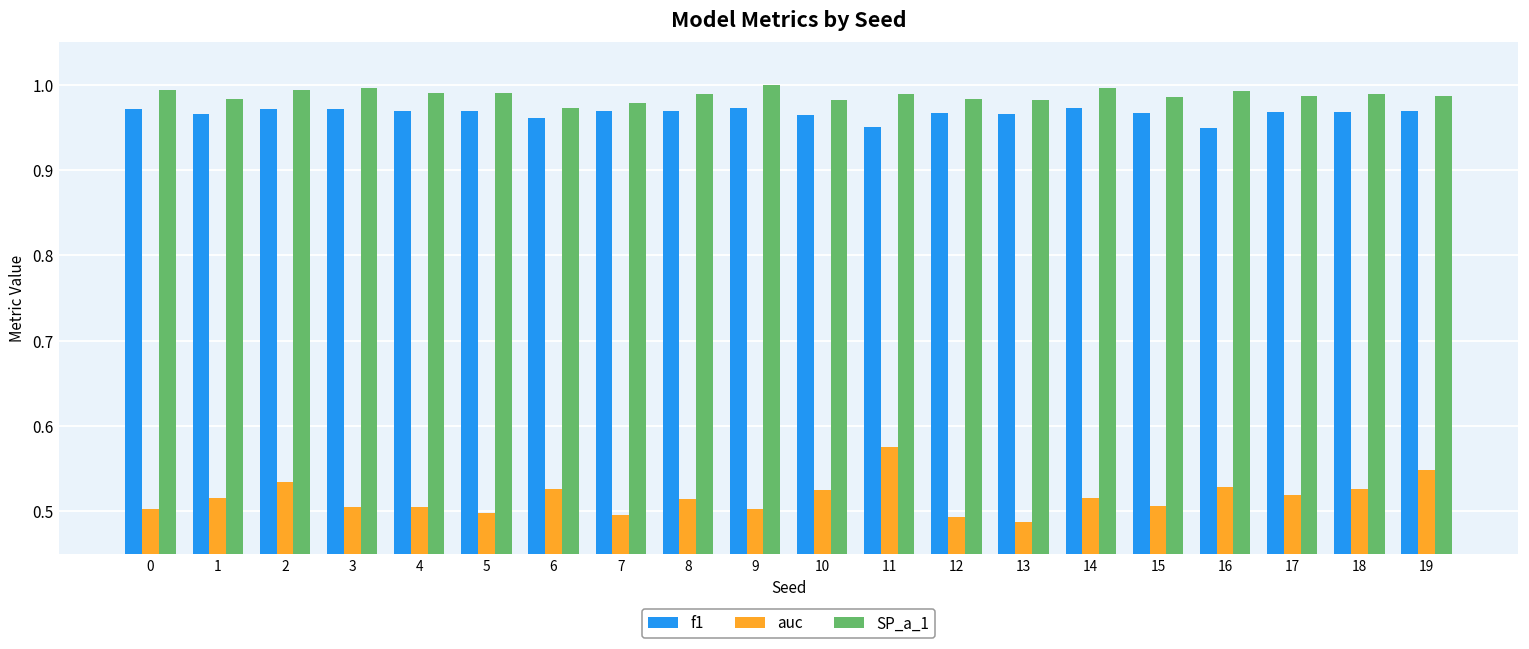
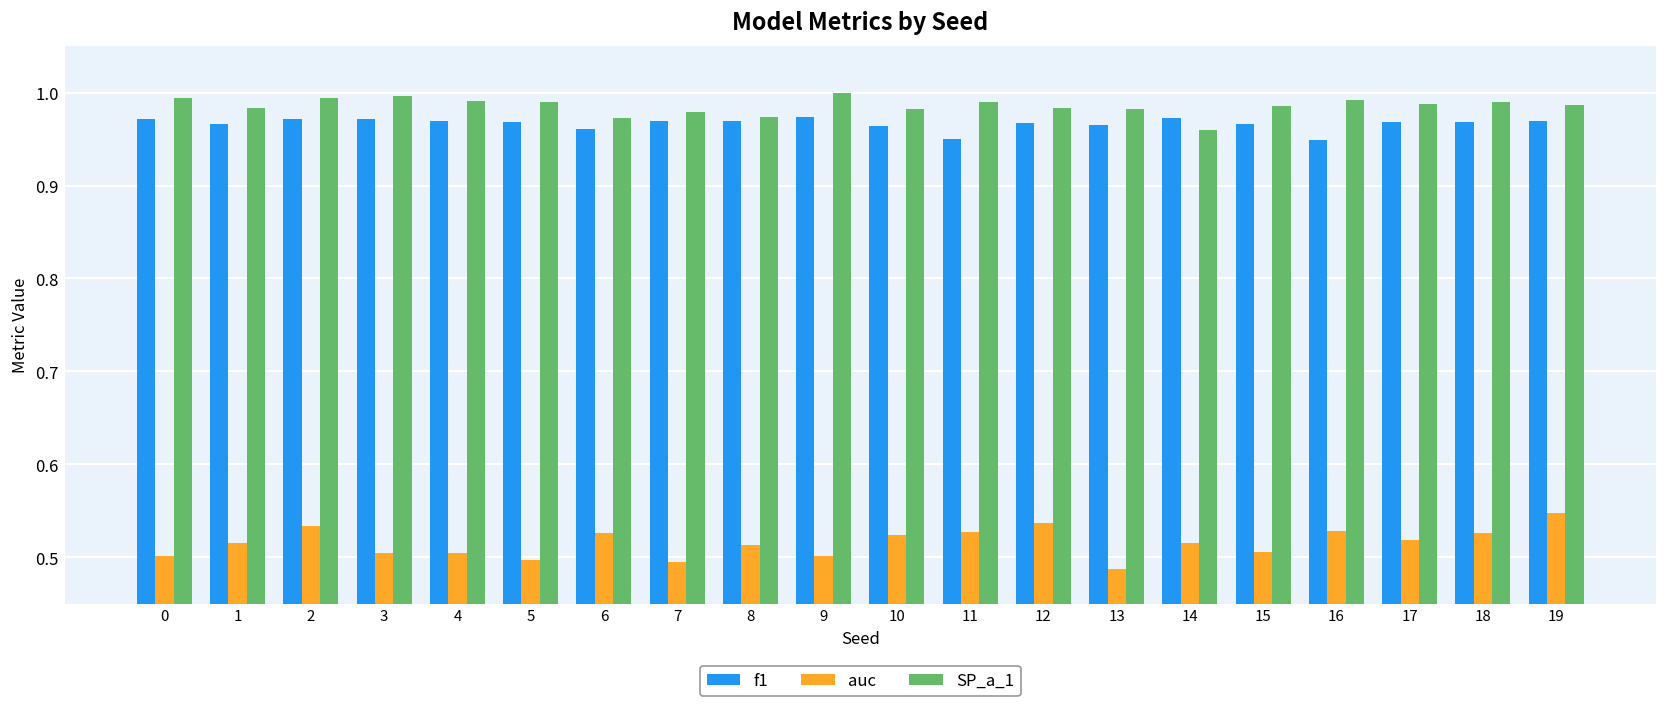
  {
    "f1": {
      "0": 0.97,
      "1": 0.97,
      "2": 0.97,
      "3": 0.97,
      "4": 0.97,
      "5": 0.97,
      "6": 0.96,
      "7": 0.97,
      "8": 0.97,
      "9": 0.97,
      "10": 0.96,
      "11": 0.95,
      "12": 0.97,
      "13": 0.97,
      "14": 0.97,
      "15": 0.97,
      "16": 0.95,
      "17": 0.97,
      "18": 0.97,
      "19": 0.97
    },
    "auc": {
      "0": 0.50,
      "1": 0.52,
      "2": 0.53,
      "3": 0.51,
      "4": 0.50,
      "5": 0.50,
      "6": 0.53,
      "7": 0.50,
      "8": 0.51,
      "9": 0.50,
      "10": 0.52,
-     "11": 0.58,
-     "12": 0.49,
+     "11": 0.53,
+     "12": 0.54,
      "13": 0.49,
      "14": 0.52,
      "15": 0.51,
      "16": 0.53,
      "17": 0.52,
      "18": 0.53,
      "19": 0.55
    },
    "SP_a_1": {
      "0": 0.99,
      "1": 0.98,
      "2": 0.99,
      "3": 1.00,
      "4": 0.99,
      "5": 0.99,
      "6": 0.97,
      "7": 0.98,
-     "8": 0.99,
+     "8": 0.97,
      "9": 1.00,
      "10": 0.98,
      "11": 0.99,
      "12": 0.98,
      "13": 0.98,
-     "14": 1.00,
+     "14": 0.96,
      "15": 0.99,
      "16": 0.99,
      "17": 0.99,
      "18": 0.99,
      "19": 0.99
    }
  }
